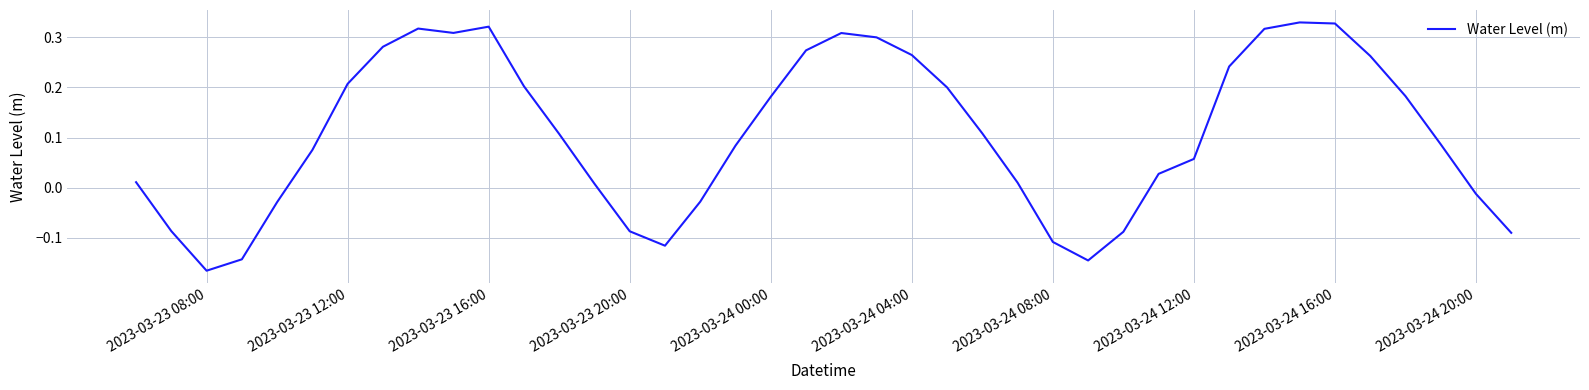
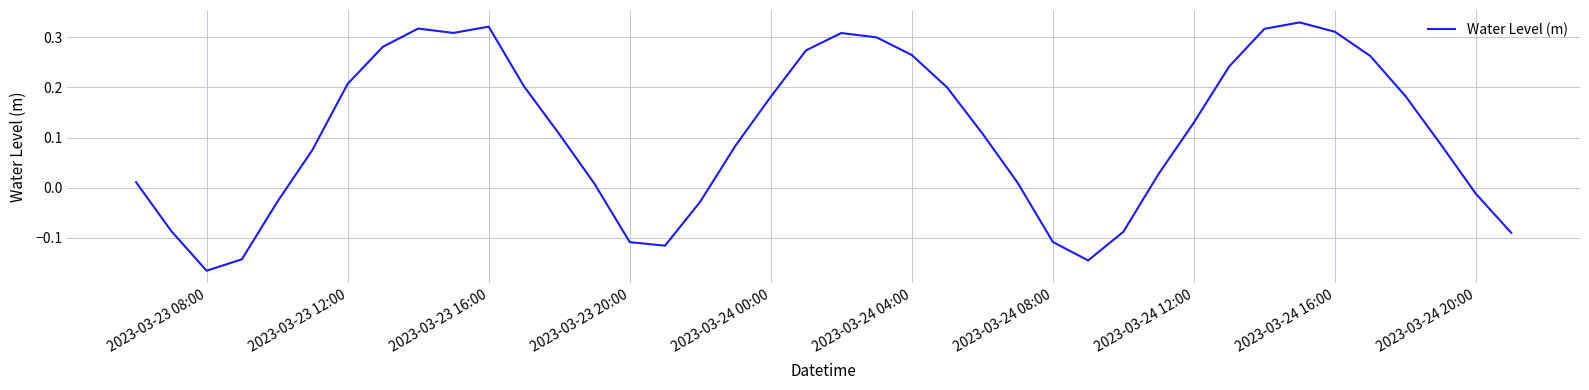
  {
    "2023-03-23 08:00": -0.17,
    "2023-03-23 12:00": 0.21,
    "2023-03-23 16:00": 0.32,
-   "2023-03-23 20:00": -0.09,
+   "2023-03-23 20:00": -0.11,
    "2023-03-24 00:00": 0.18,
    "2023-03-24 04:00": 0.26,
    "2023-03-24 08:00": -0.11,
-   "2023-03-24 12:00": 0.06,
-   "2023-03-24 16:00": 0.33,
+   "2023-03-24 12:00": 0.13,
+   "2023-03-24 16:00": 0.31,
    "2023-03-24 20:00": -0.01
  }
